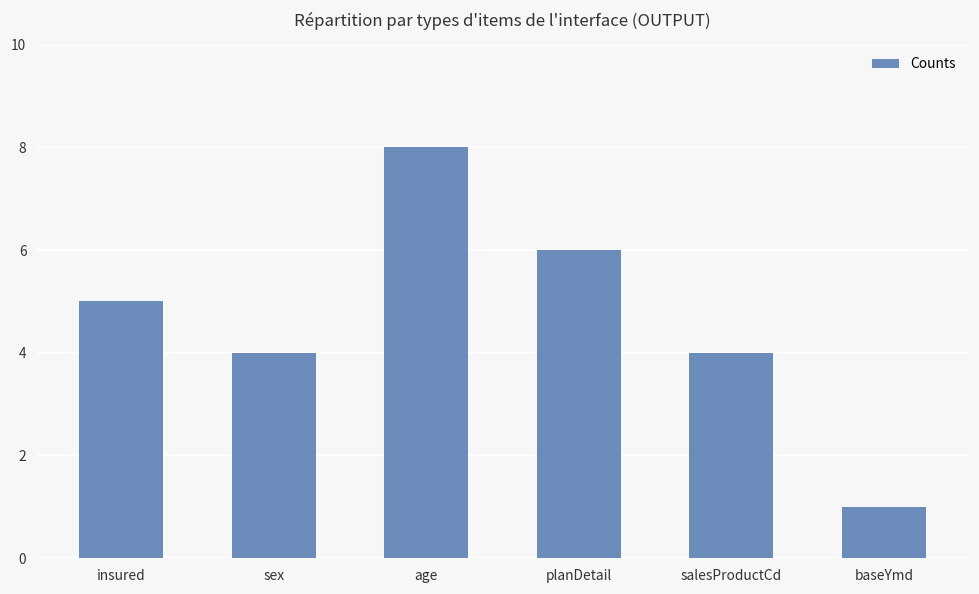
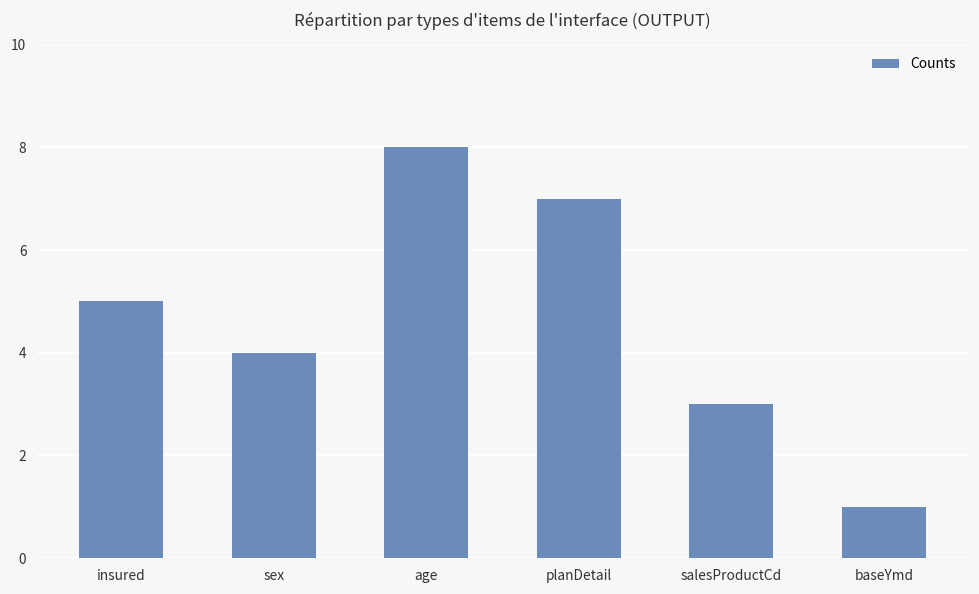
  {
    "insured": 5,
    "sex": 4,
    "age": 8,
-   "planDetail": 6,
-   "salesProductCd": 4,
+   "planDetail": 7,
+   "salesProductCd": 3,
    "baseYmd": 1
  }
